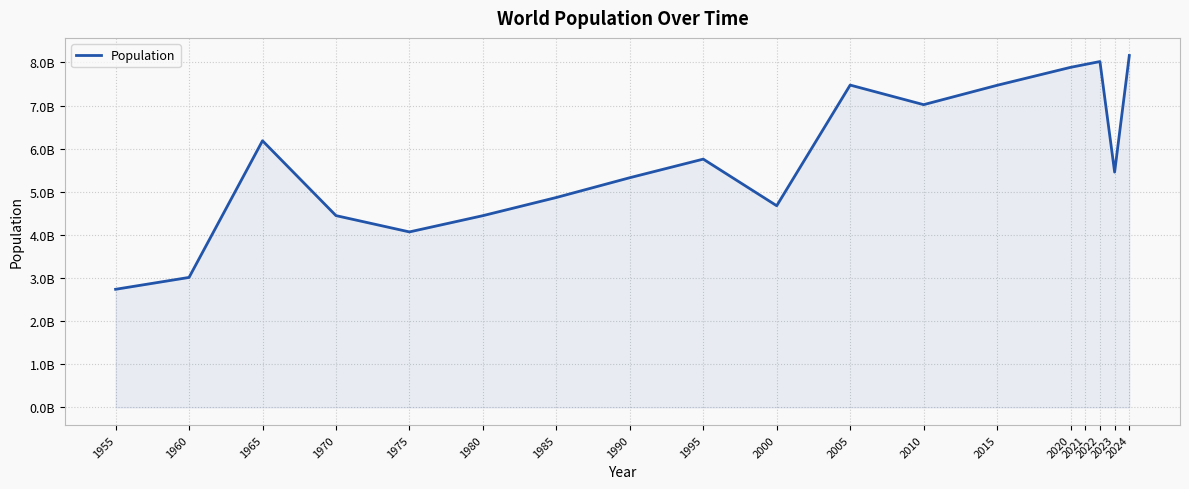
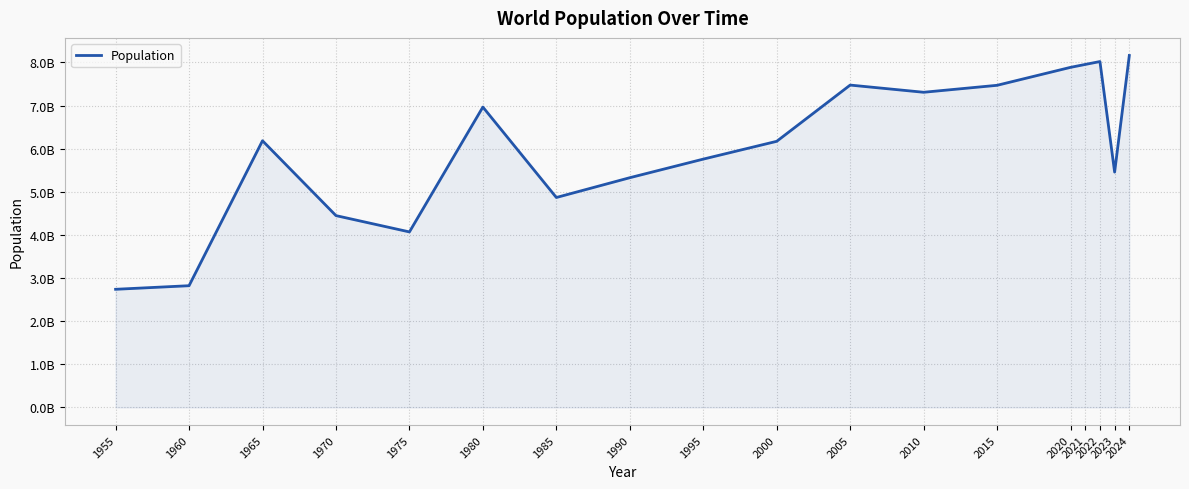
  {
    "1955": 2700000000,
-   "1960": 3000000000,
+   "1960": 2800000000,
    "1965": 6200000000,
    "1970": 4400000000,
    "1975": 4100000000,
-   "1980": 4400000000,
+   "1980": 7000000000,
    "1985": 4900000000,
    "1990": 5300000000,
    "1995": 5800000000,
-   "2000": 4700000000,
+   "2000": 6200000000,
    "2005": 7500000000,
-   "2010": 7000000000,
+   "2010": 7300000000,
    "2015": 7500000000,
    "2020": 7900000000,
    "2021": 8000000000,
    "2022": 8000000000,
    "2023": 5500000000,
    "2024": 8200000000
  }
